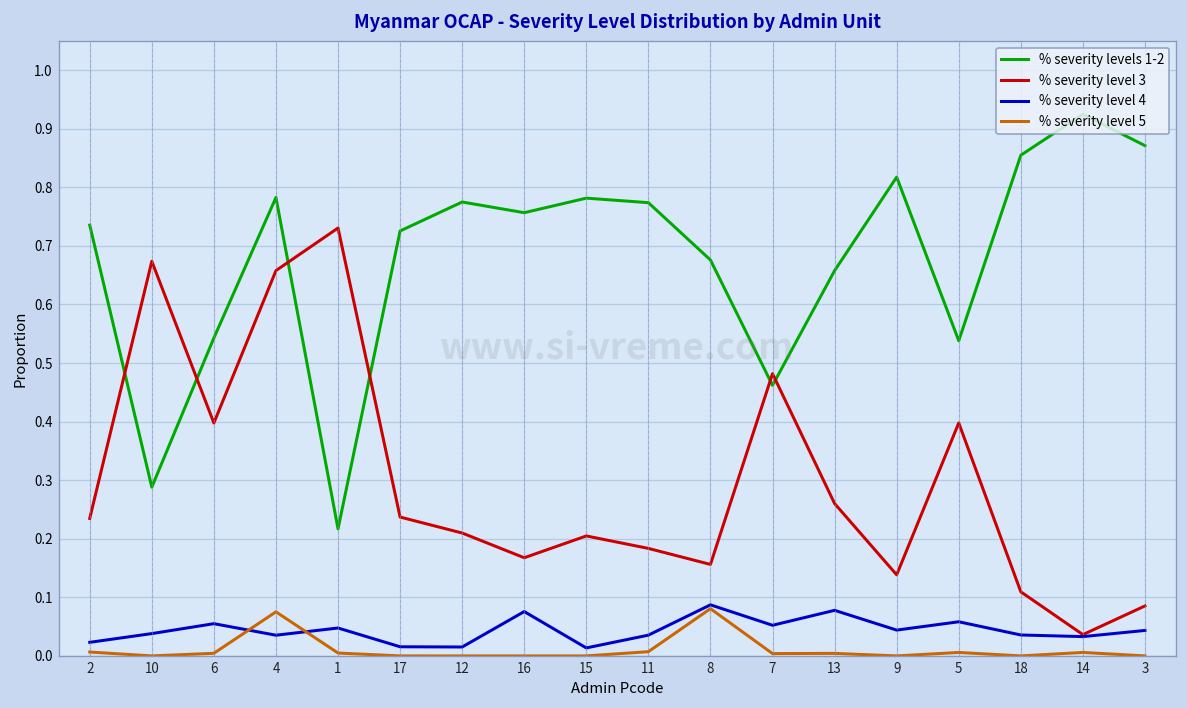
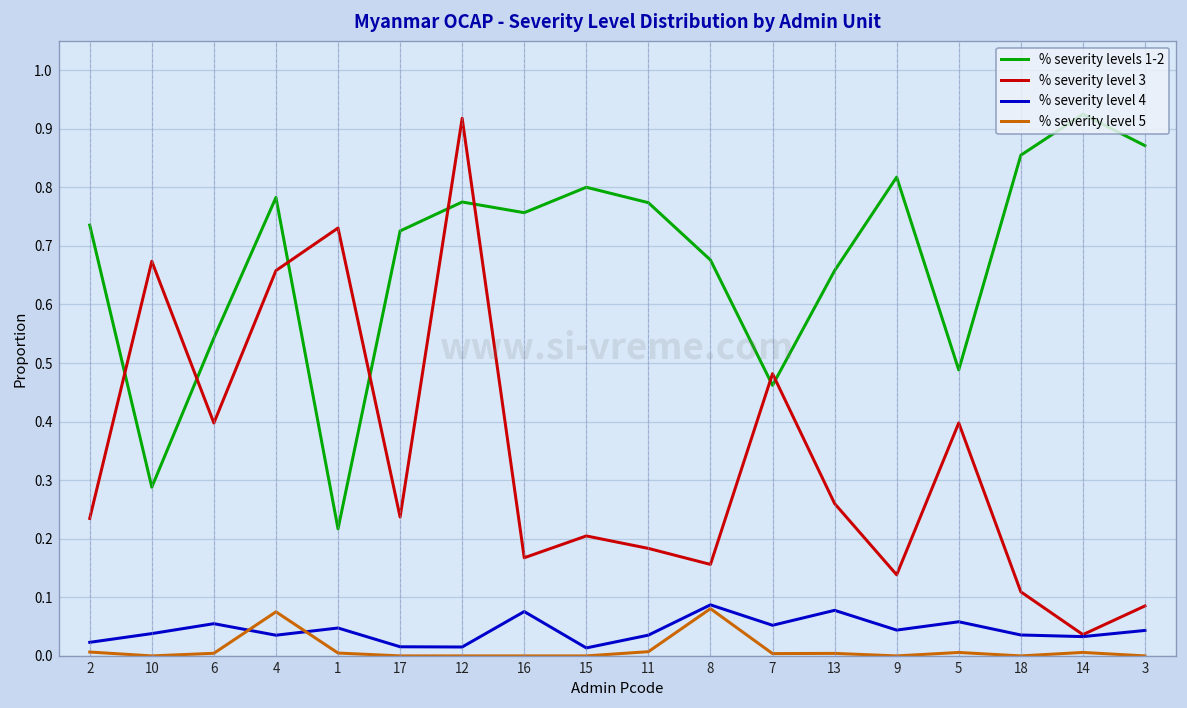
  {
    "% severity levels 1-2": {
      "2": 0.74,
      "10": 0.29,
      "6": 0.54,
      "4": 0.78,
      "1": 0.22,
      "17": 0.73,
      "12": 0.77,
      "16": 0.76,
-     "15": 0.78,
+     "15": 0.80,
      "11": 0.77,
      "8": 0.68,
      "7": 0.46,
      "13": 0.66,
      "9": 0.82,
-     "5": 0.54,
+     "5": 0.49,
      "18": 0.85,
      "3": 0.87
    },
    "% severity level 3": {
      "2": 0.23,
      "10": 0.67,
      "6": 0.40,
      "4": 0.66,
      "1": 0.73,
      "17": 0.24,
-     "12": 0.21,
+     "12": 0.92,
      "16": 0.17,
      "15": 0.20,
      "11": 0.18,
      "8": 0.16,
      "7": 0.48,
      "13": 0.26,
      "9": 0.14,
      "5": 0.40,
      "18": 0.11,
      "3": 0.09
    },
    "% severity level 4": {
      "2": 0.02,
      "10": 0.04,
      "6": 0.06,
      "4": 0.04,
      "1": 0.05,
      "17": 0.02,
      "12": 0.02,
      "16": 0.08,
      "15": 0.01,
      "11": 0.04,
      "8": 0.09,
      "7": 0.05,
      "13": 0.08,
      "9": 0.04,
      "5": 0.06,
      "18": 0.04,
      "3": 0.04
    },
    "% severity level 5": {
      "2": 0.01,
      "10": 0.00,
      "6": 0.00,
      "4": 0.08,
      "1": 0.00,
      "17": 0.00,
      "12": 0.00,
      "16": 0.00,
      "15": 0.00,
      "11": 0.01,
      "8": 0.08,
      "7": 0.00,
      "13": 0.00,
      "9": 0.00,
      "5": 0.01,
      "18": 0.00,
      "14": 0.01,
      "3": 0.00
    }
  }
